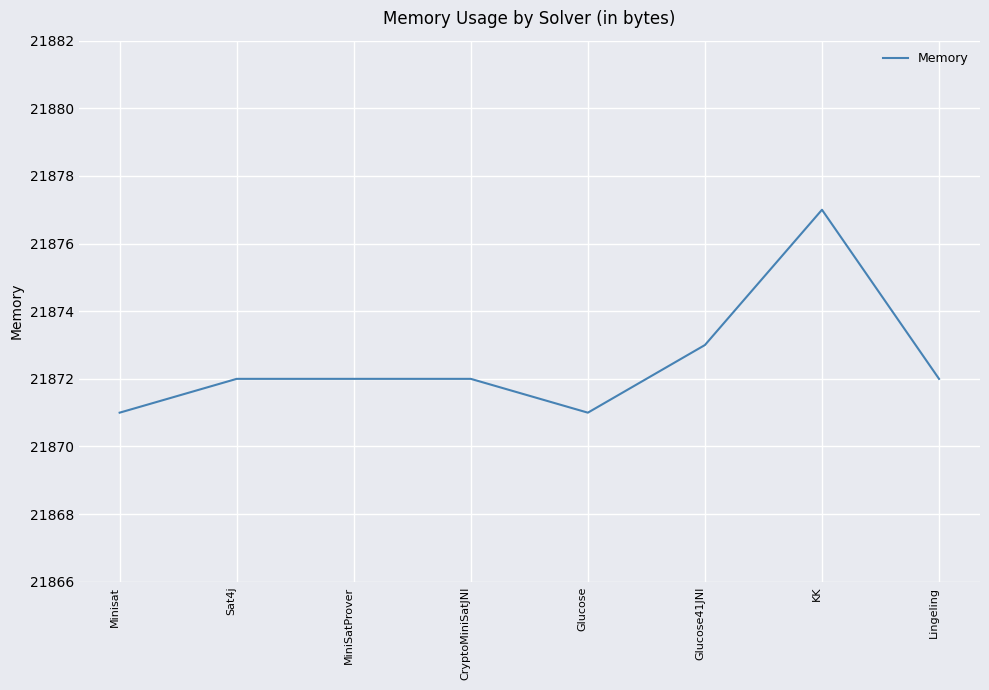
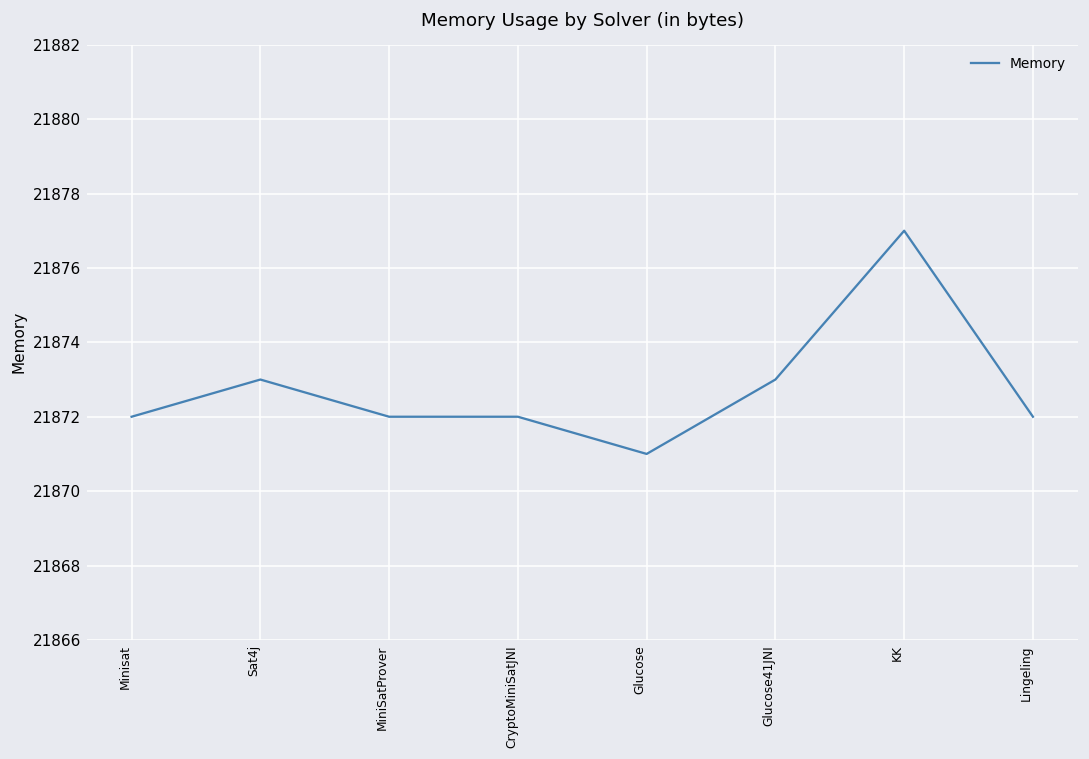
  {
-   "Minisat": 21871,
-   "Sat4j": 21872,
+   "Minisat": 21872,
+   "Sat4j": 21873,
    "MiniSatProver": 21872,
    "CryptoMiniSatJNI": 21872,
    "Glucose": 21871,
    "Glucose41JNI": 21873,
    "KK": 21877,
    "Lingeling": 21872
  }
